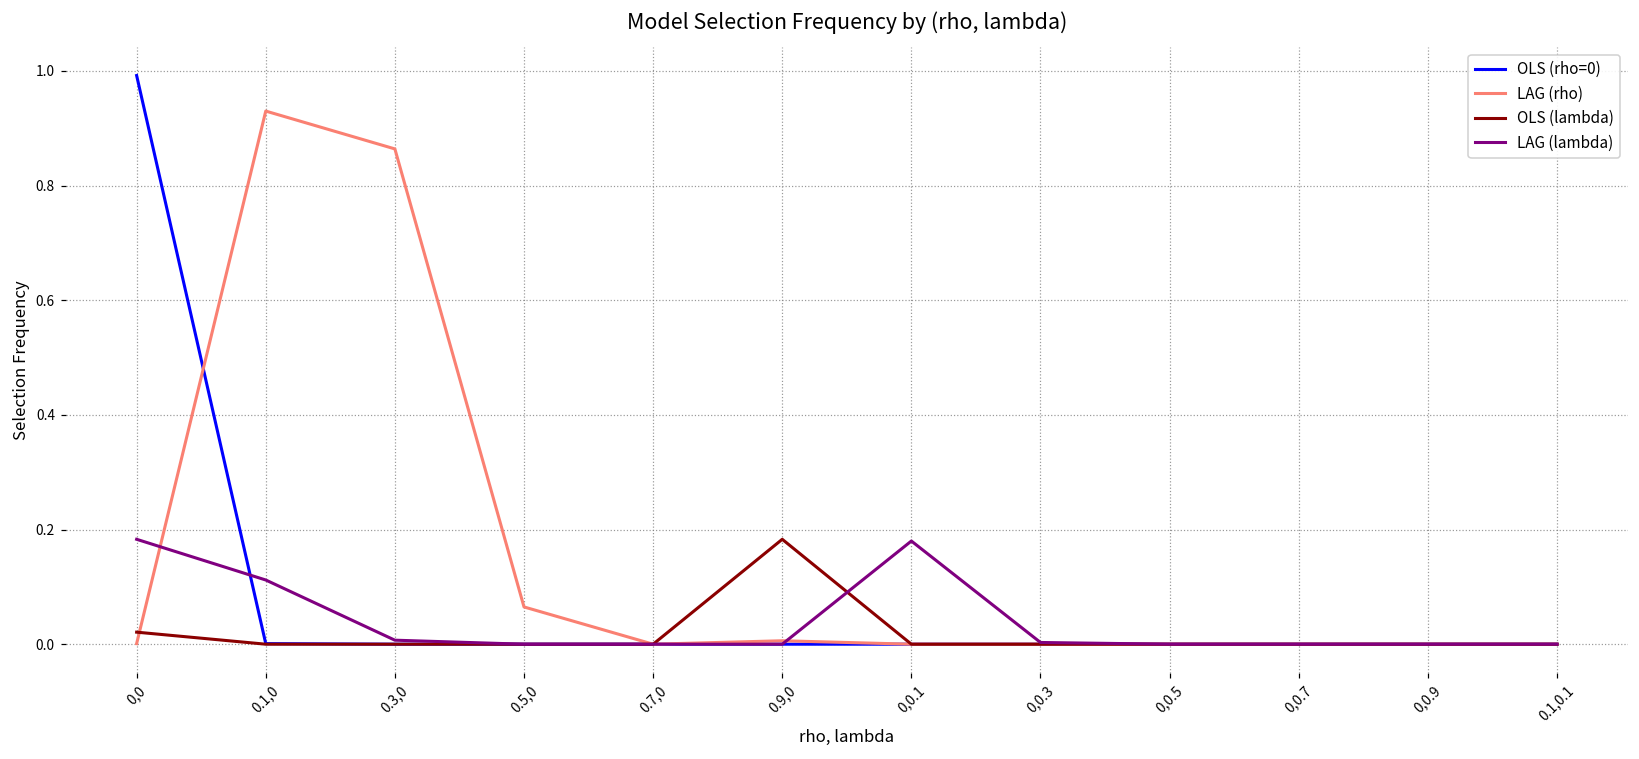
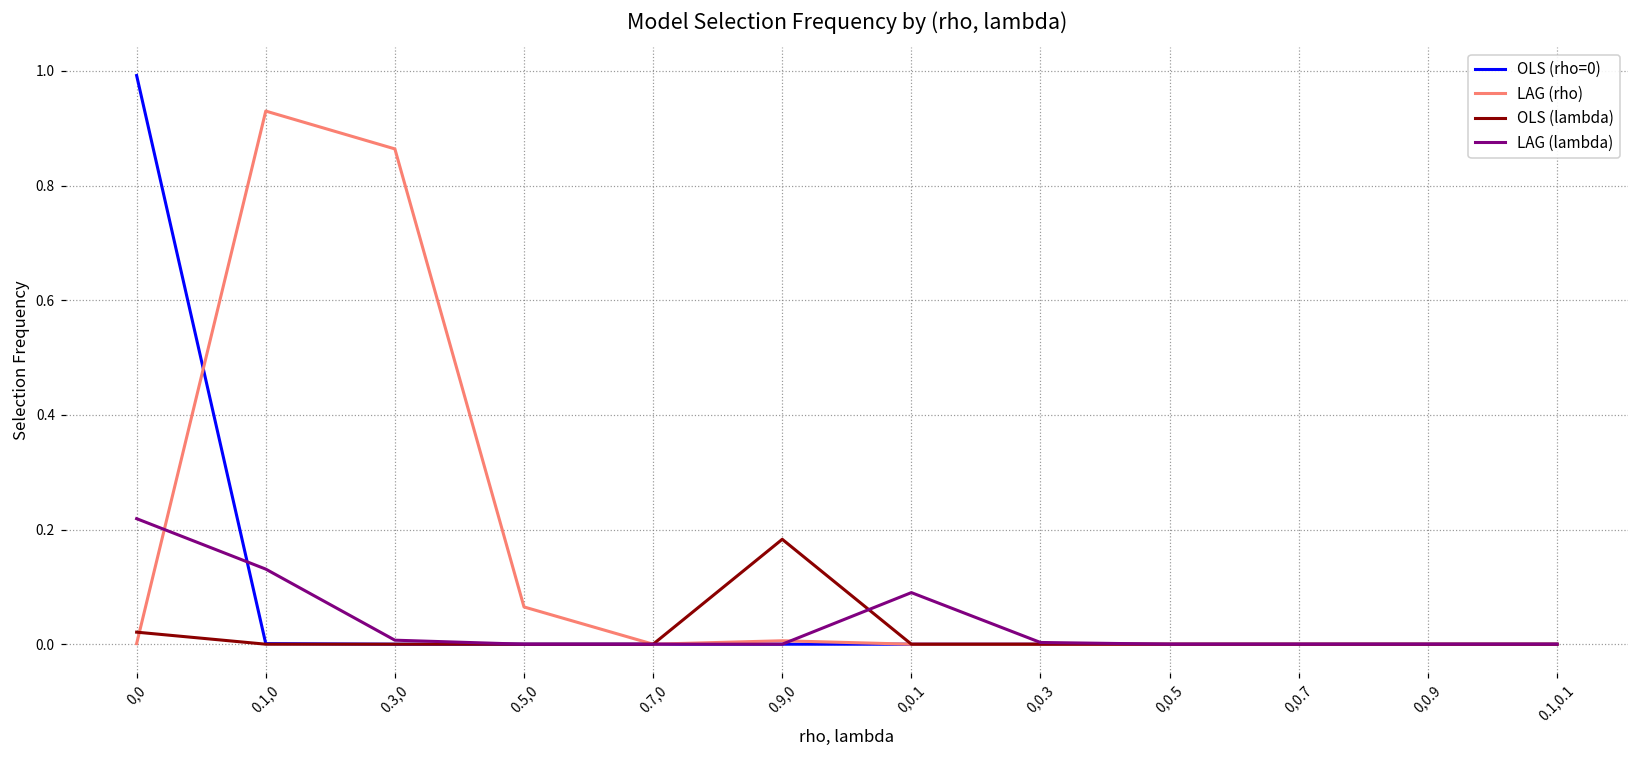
  {
    "OLS (rho=0)": {
      "0,0": 0.99
    },
    "LAG (rho)": {
      "0,0": 0.00,
      "0.1,0": 0.93,
      "0.3,0": 0.86,
      "0.5,0": 0.07,
      "0.9,0": 0.01
    },
    "OLS (lambda)": {
      "0,0": 0.02,
      "0.9,0": 0.18
    },
    "LAG (lambda)": {
-     "0,0": 0.18,
-     "0.1,0": 0.11,
+     "0,0": 0.22,
+     "0.1,0": 0.13,
      "0.3,0": 0.01,
-     "0,0.1": 0.18
+     "0,0.1": 0.09
    }
  }
